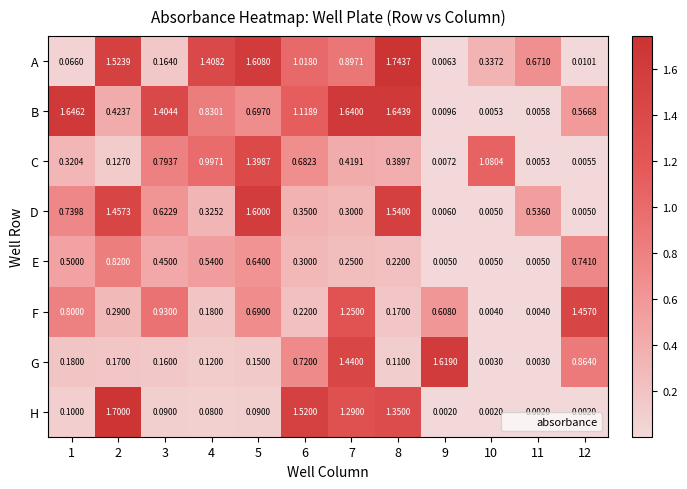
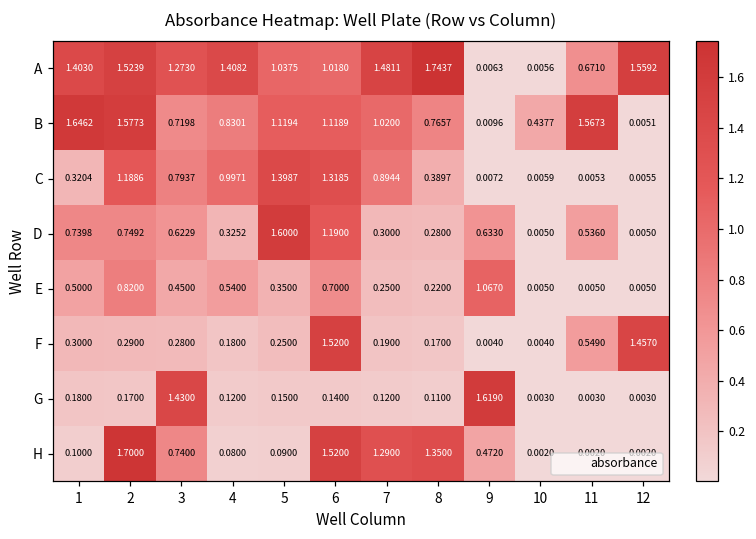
  {
    "A": {
-     "1": 0.0660,
+     "1": 1.4030,
      "2": 1.5239,
-     "3": 0.1640,
+     "3": 1.2730,
      "4": 1.4082,
-     "5": 1.6080,
+     "5": 1.0375,
      "6": 1.0180,
-     "7": 0.8971,
+     "7": 1.4811,
      "8": 1.7437,
      "9": 0.0063,
-     "10": 0.3372,
+     "10": 0.0056,
      "11": 0.6710,
-     "12": 0.0101
+     "12": 1.5592
    },
    "B": {
      "1": 1.6462,
-     "2": 0.4237,
-     "3": 1.4044,
+     "2": 1.5773,
+     "3": 0.7198,
      "4": 0.8301,
-     "5": 0.6970,
+     "5": 1.1194,
      "6": 1.1189,
-     "7": 1.6400,
-     "8": 1.6439,
+     "7": 1.0200,
+     "8": 0.7657,
      "9": 0.0096,
-     "10": 0.0053,
-     "11": 0.0058,
-     "12": 0.5668
+     "10": 0.4377,
+     "11": 1.5673,
+     "12": 0.0051
    },
    "C": {
      "1": 0.3204,
-     "2": 0.1270,
+     "2": 1.1886,
      "3": 0.7937,
      "4": 0.9971,
      "5": 1.3987,
-     "6": 0.6823,
-     "7": 0.4191,
+     "6": 1.3185,
+     "7": 0.8944,
      "8": 0.3897,
      "9": 0.0072,
-     "10": 1.0804,
+     "10": 0.0059,
      "11": 0.0053,
      "12": 0.0055
    },
    "D": {
      "1": 0.7398,
-     "2": 1.4573,
+     "2": 0.7492,
      "3": 0.6229,
      "4": 0.3252,
      "5": 1.6000,
-     "6": 0.3500,
+     "6": 1.1900,
      "7": 0.3000,
-     "8": 1.5400,
-     "9": 0.0060,
+     "8": 0.2800,
+     "9": 0.6330,
      "10": 0.0050,
      "11": 0.5360,
      "12": 0.0050
    },
    "E": {
      "1": 0.5000,
      "2": 0.8200,
      "3": 0.4500,
      "4": 0.5400,
-     "5": 0.6400,
-     "6": 0.3000,
+     "5": 0.3500,
+     "6": 0.7000,
      "7": 0.2500,
      "8": 0.2200,
-     "9": 0.0050,
+     "9": 1.0670,
      "10": 0.0050,
      "11": 0.0050,
-     "12": 0.7410
+     "12": 0.0050
    },
    "F": {
-     "1": 0.8000,
+     "1": 0.3000,
      "2": 0.2900,
-     "3": 0.9300,
+     "3": 0.2800,
      "4": 0.1800,
-     "5": 0.6900,
-     "6": 0.2200,
-     "7": 1.2500,
+     "5": 0.2500,
+     "6": 1.5200,
+     "7": 0.1900,
      "8": 0.1700,
-     "9": 0.6080,
+     "9": 0.0040,
      "10": 0.0040,
-     "11": 0.0040,
+     "11": 0.5490,
      "12": 1.4570
    },
    "G": {
      "1": 0.1800,
      "2": 0.1700,
-     "3": 0.1600,
+     "3": 1.4300,
      "4": 0.1200,
      "5": 0.1500,
-     "6": 0.7200,
-     "7": 1.4400,
+     "6": 0.1400,
+     "7": 0.1200,
      "8": 0.1100,
      "9": 1.6190,
      "10": 0.0030,
      "11": 0.0030,
-     "12": 0.8640
+     "12": 0.0030
    },
    "H": {
      "1": 0.1000,
      "2": 1.7000,
-     "3": 0.0900,
+     "3": 0.7400,
      "4": 0.0800,
      "5": 0.0900,
      "6": 1.5200,
      "7": 1.2900,
      "8": 1.3500,
-     "9": 0.0020
+     "9": 0.4720
    }
  }
